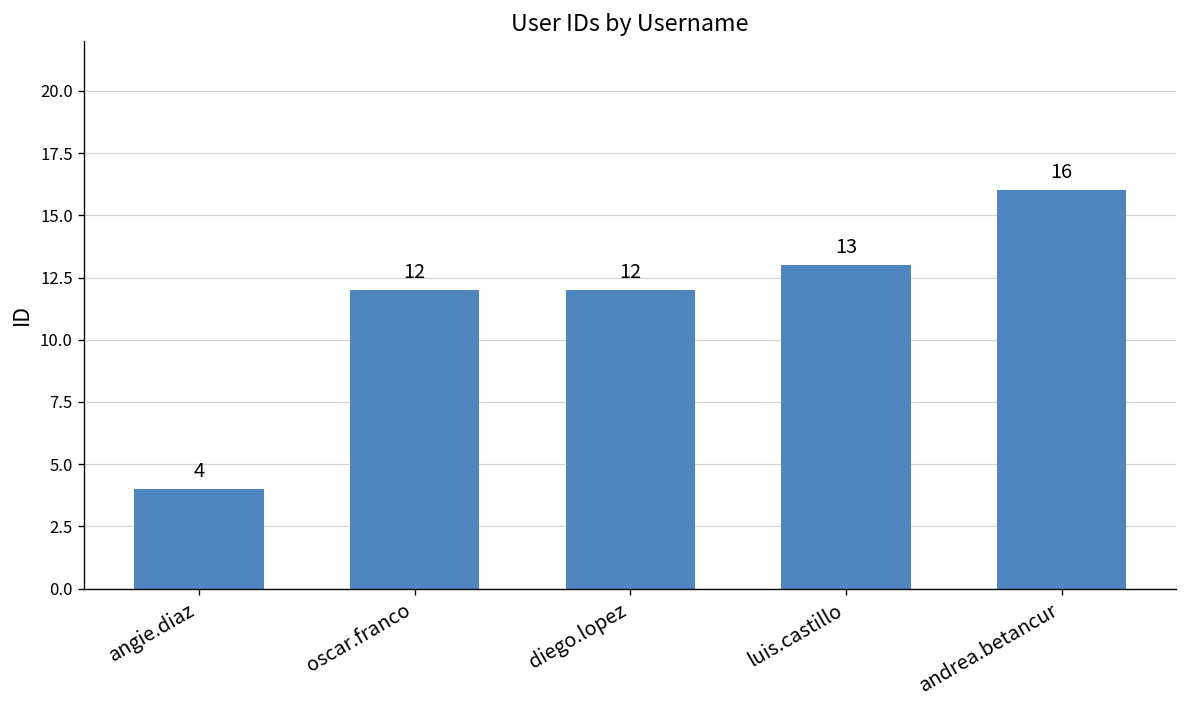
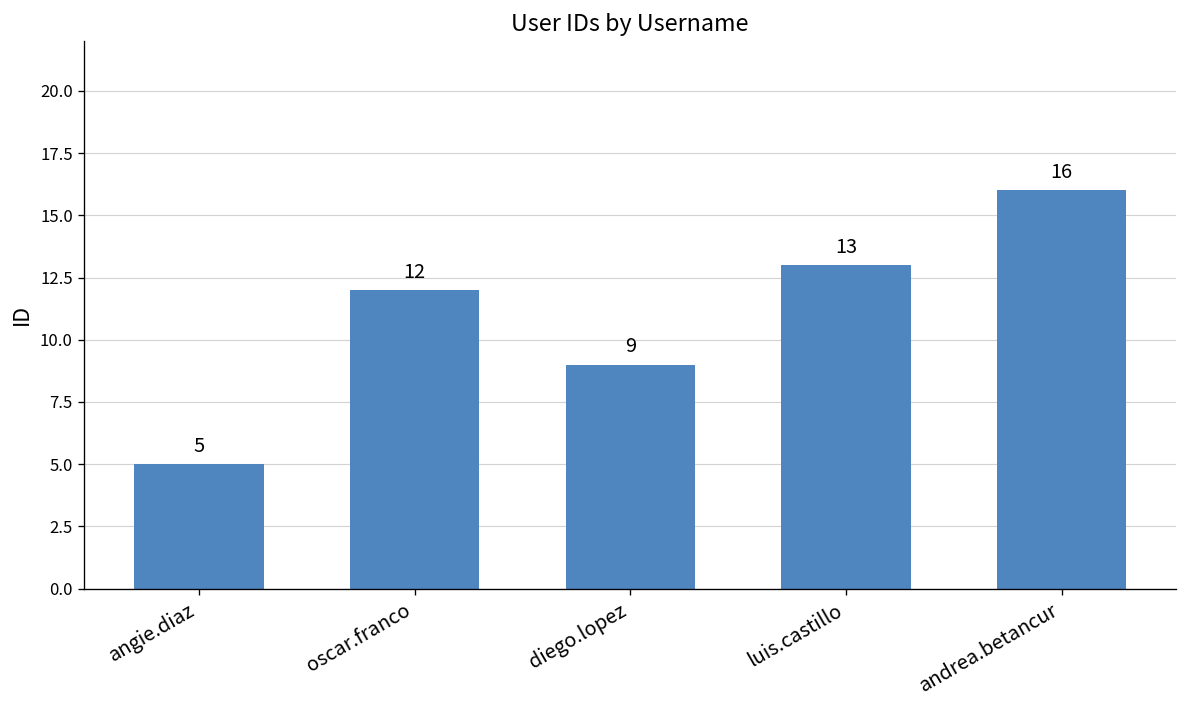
  {
-   "angie.diaz": 4,
+   "angie.diaz": 5,
    "oscar.franco": 12,
-   "diego.lopez": 12,
+   "diego.lopez": 9,
    "luis.castillo": 13,
    "andrea.betancur": 16
  }
